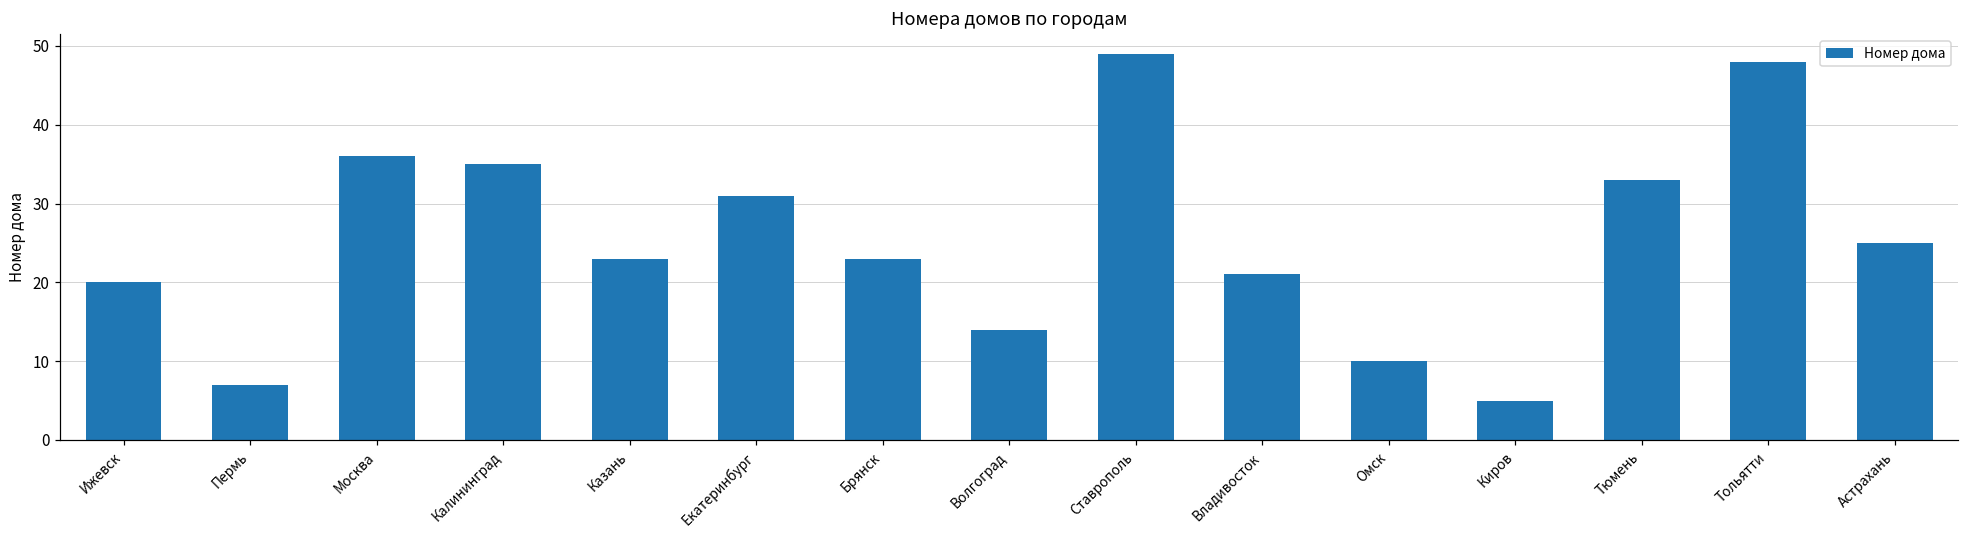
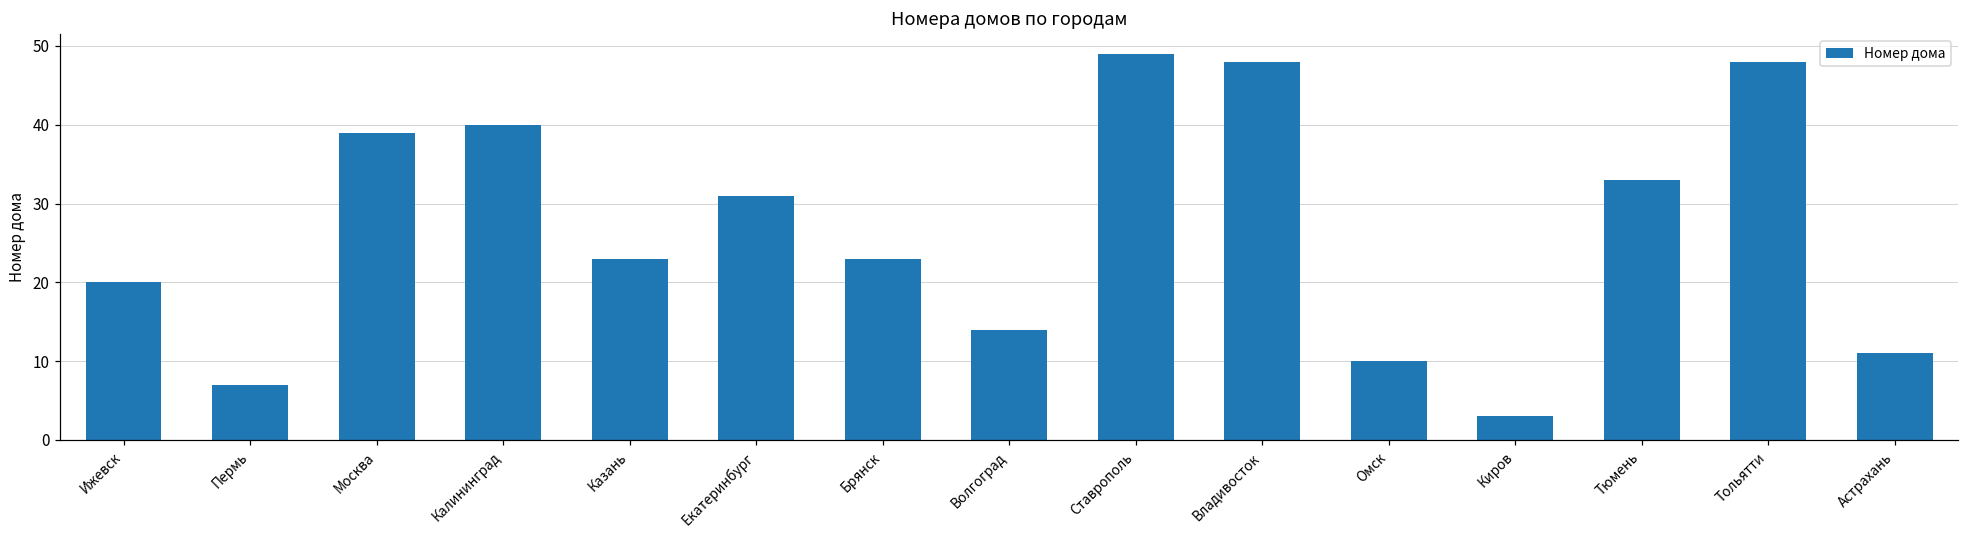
  {
    "Ижевск": 20,
    "Пермь": 7,
-   "Москва": 36,
-   "Калининград": 35,
+   "Москва": 39,
+   "Калининград": 40,
    "Казань": 23,
    "Екатеринбург": 31,
    "Брянск": 23,
    "Волгоград": 14,
    "Ставрополь": 49,
-   "Владивосток": 21,
+   "Владивосток": 48,
    "Омск": 10,
-   "Киров": 5,
+   "Киров": 3,
    "Тюмень": 33,
    "Тольятти": 48,
-   "Астрахань": 25
+   "Астрахань": 11
  }
